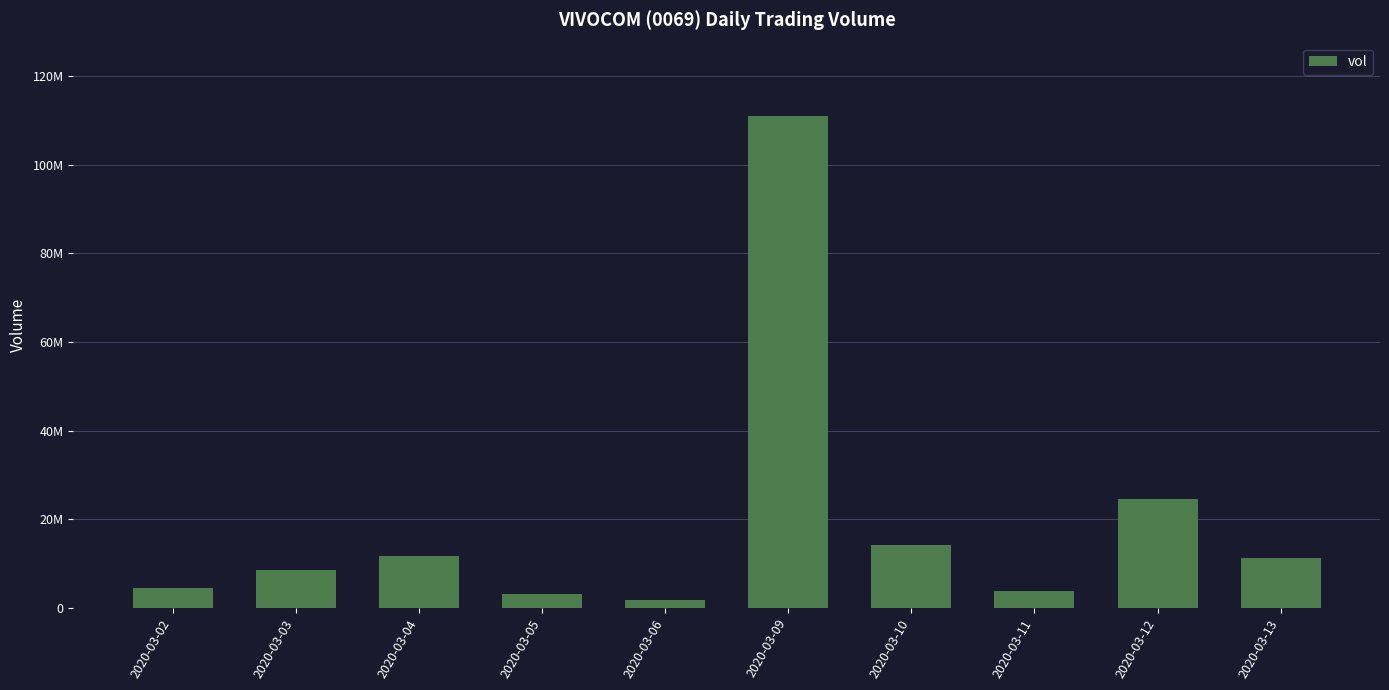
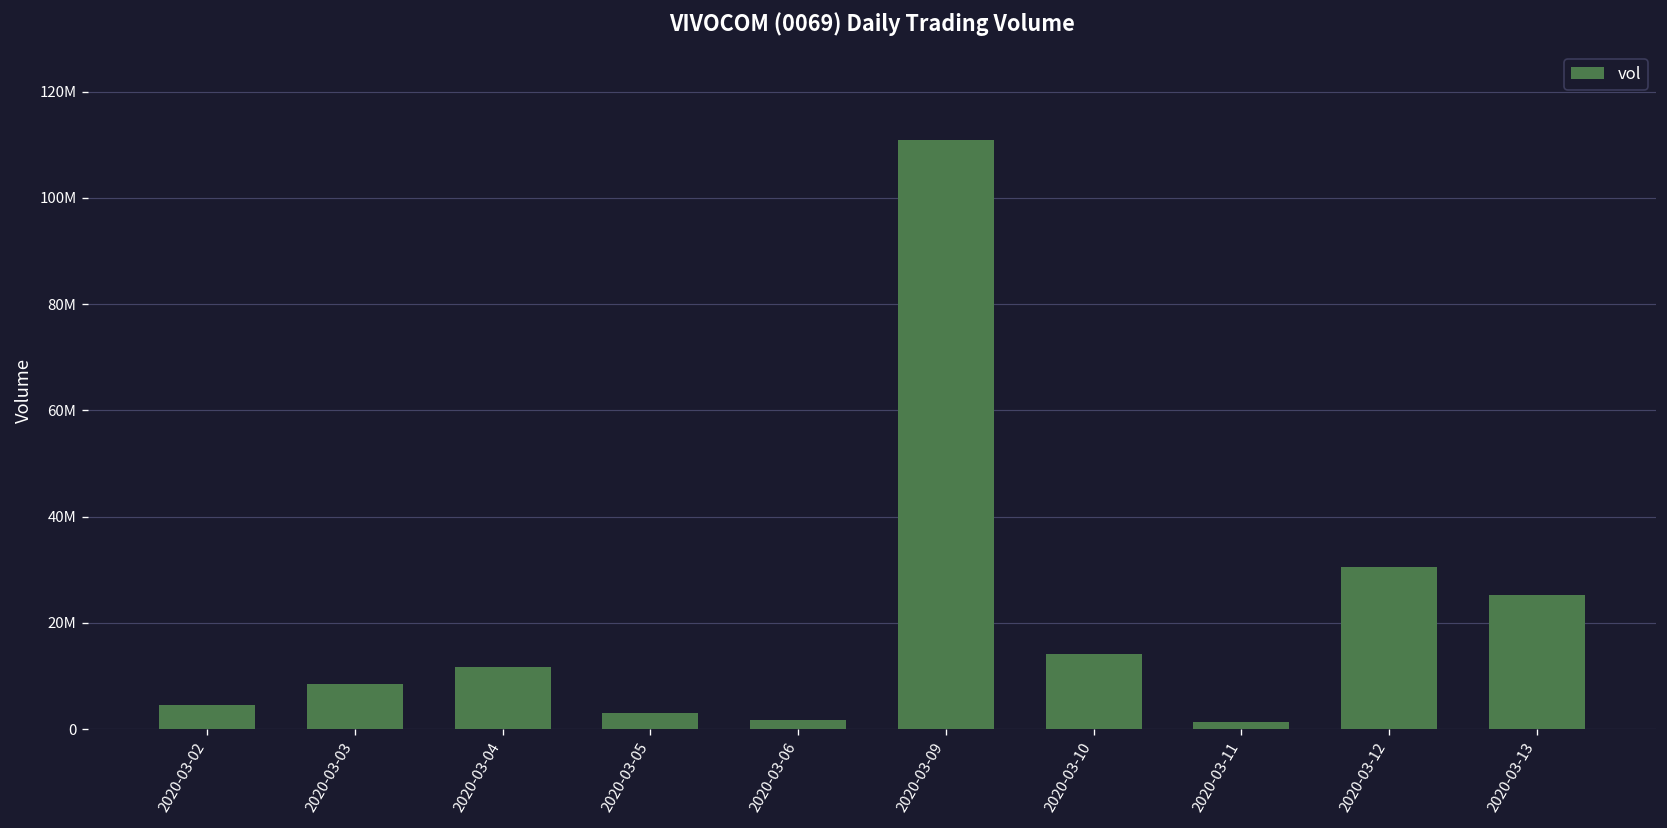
  {
    "2020-03-02": 4000000,
    "2020-03-03": 8000000,
    "2020-03-04": 12000000,
    "2020-03-05": 3000000,
    "2020-03-06": 2000000,
    "2020-03-09": 111000000,
    "2020-03-10": 14000000,
-   "2020-03-11": 4000000,
-   "2020-03-12": 24000000,
-   "2020-03-13": 11000000
+   "2020-03-11": 1000000,
+   "2020-03-12": 31000000,
+   "2020-03-13": 25000000
  }
